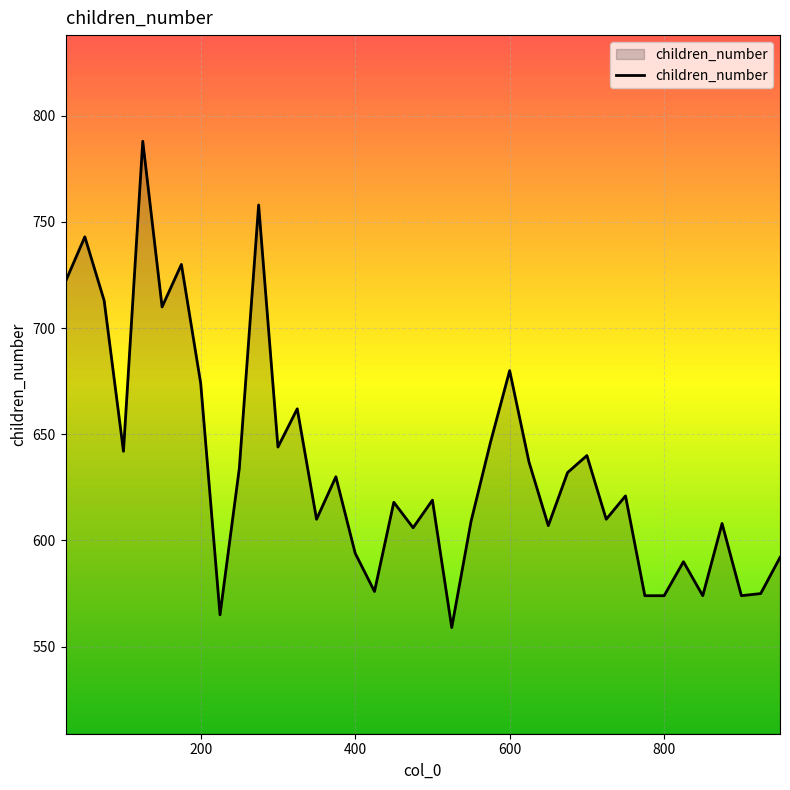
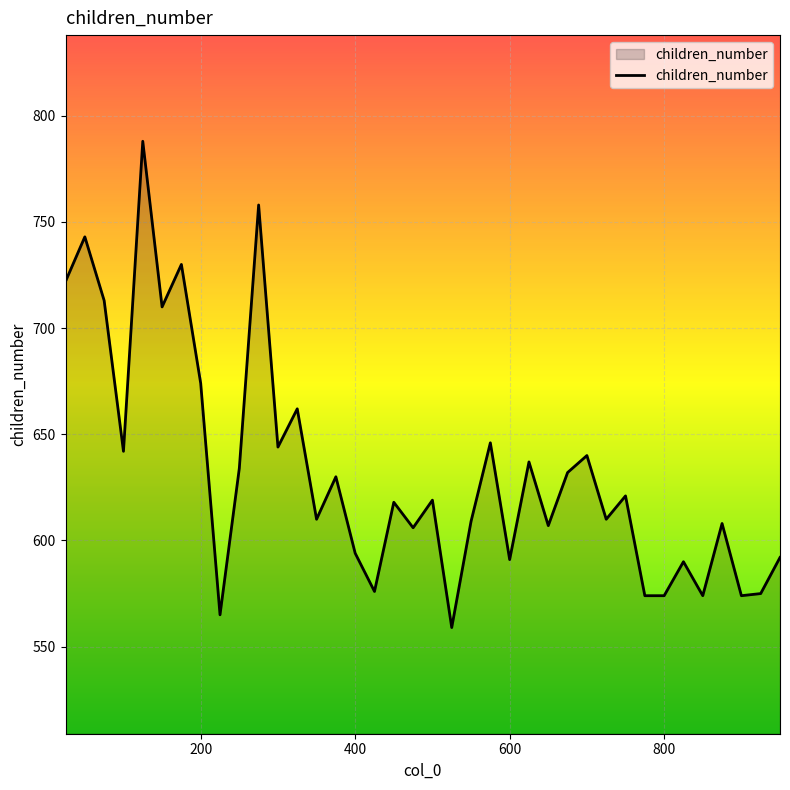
  {
    "200": 674,
    "400": 594,
-   "600": 680,
+   "600": 591,
    "800": 574
  }
